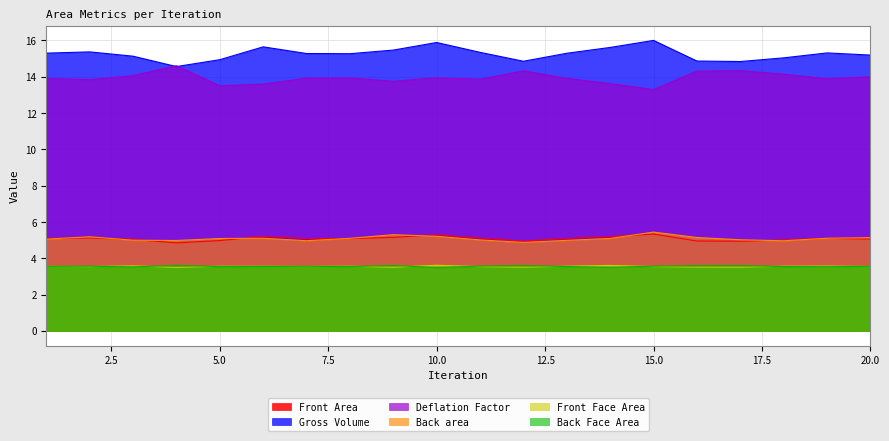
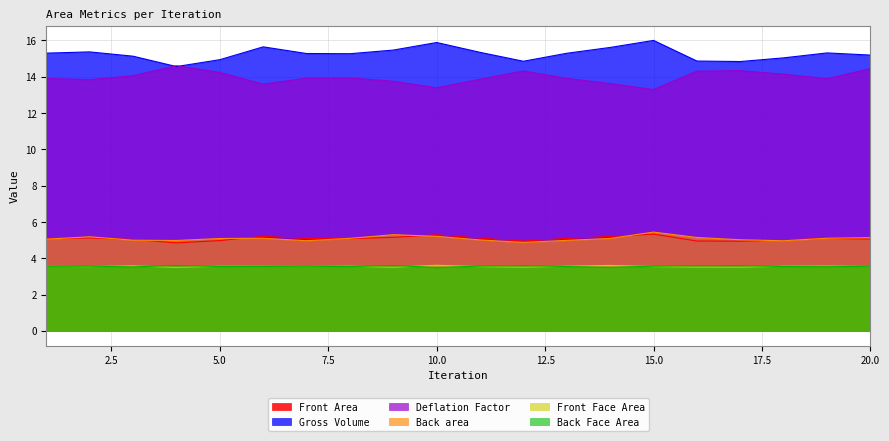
  {
    "Gross Volume": {
      "5.0": 14.9,
      "10.0": 15.9,
      "15.0": 16.0,
      "20.0": 15.2
    },
    "Deflation Factor": {
-     "5.0": 13.5,
-     "10.0": 13.9,
+     "5.0": 14.2,
+     "10.0": 13.4,
      "15.0": 13.3,
-     "20.0": 14.0
+     "20.0": 14.5
    }
  }
